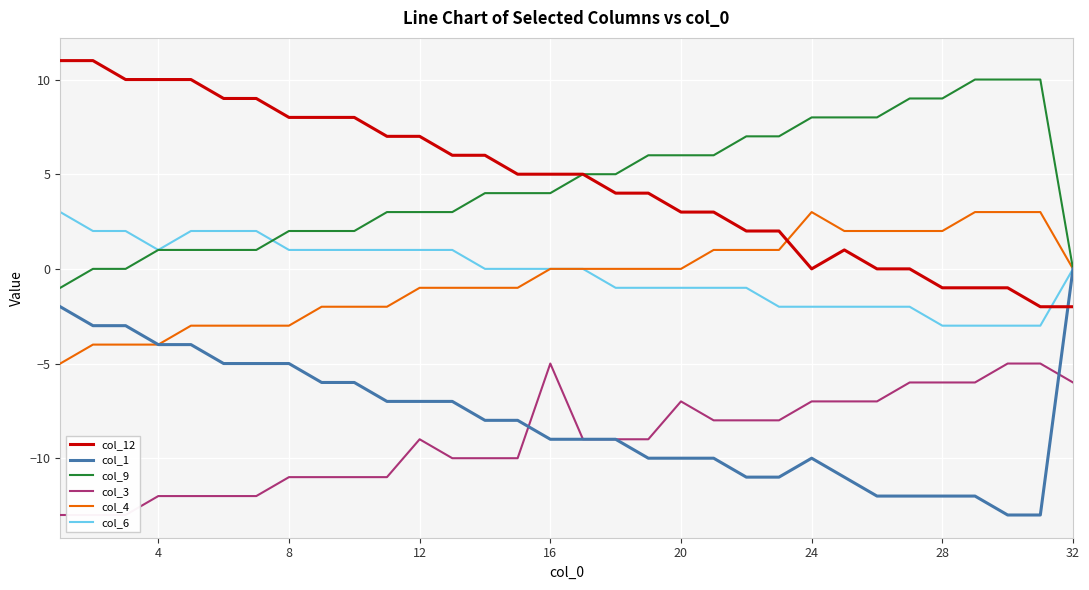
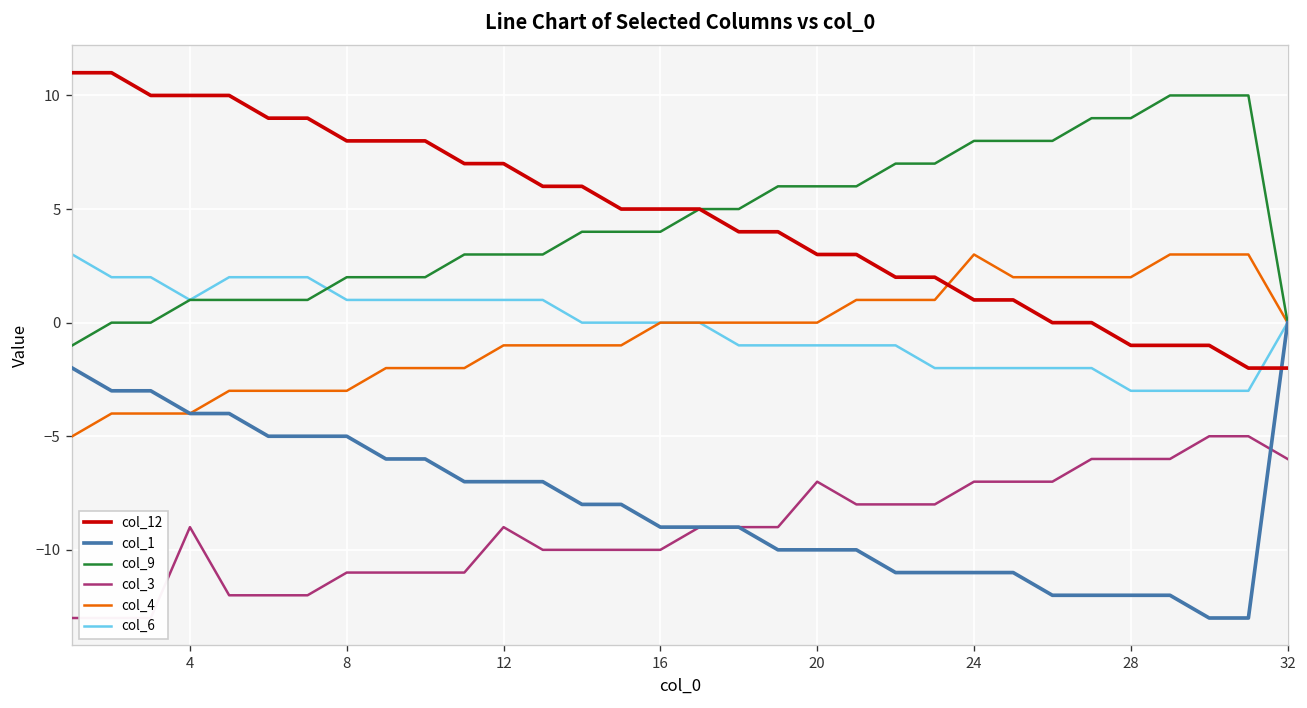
  {
    "col_12": {
      "4": 10,
      "8": 8,
      "12": 7,
      "16": 5,
      "20": 3,
-     "24": 0,
+     "24": 1,
      "28": -1,
      "32": -2
    },
    "col_1": {
      "8": -5,
      "12": -7,
      "16": -9,
      "20": -10,
-     "24": -10,
+     "24": -11,
      "28": -12
    },
    "col_9": {
      "8": 2,
      "12": 3,
      "16": 4,
      "20": 6,
      "24": 8,
      "28": 9
    },
    "col_3": {
-     "4": -12,
+     "4": -9,
      "8": -11,
      "12": -9,
-     "16": -5,
+     "16": -10,
      "20": -7,
      "24": -7,
      "28": -6,
      "32": -6
    },
    "col_4": {
      "8": -3,
      "12": -1,
      "20": 0,
      "24": 3,
      "28": 2
    },
    "col_6": {
      "8": 1,
      "12": 1,
      "20": -1,
      "24": -2,
      "28": -3
    }
  }
